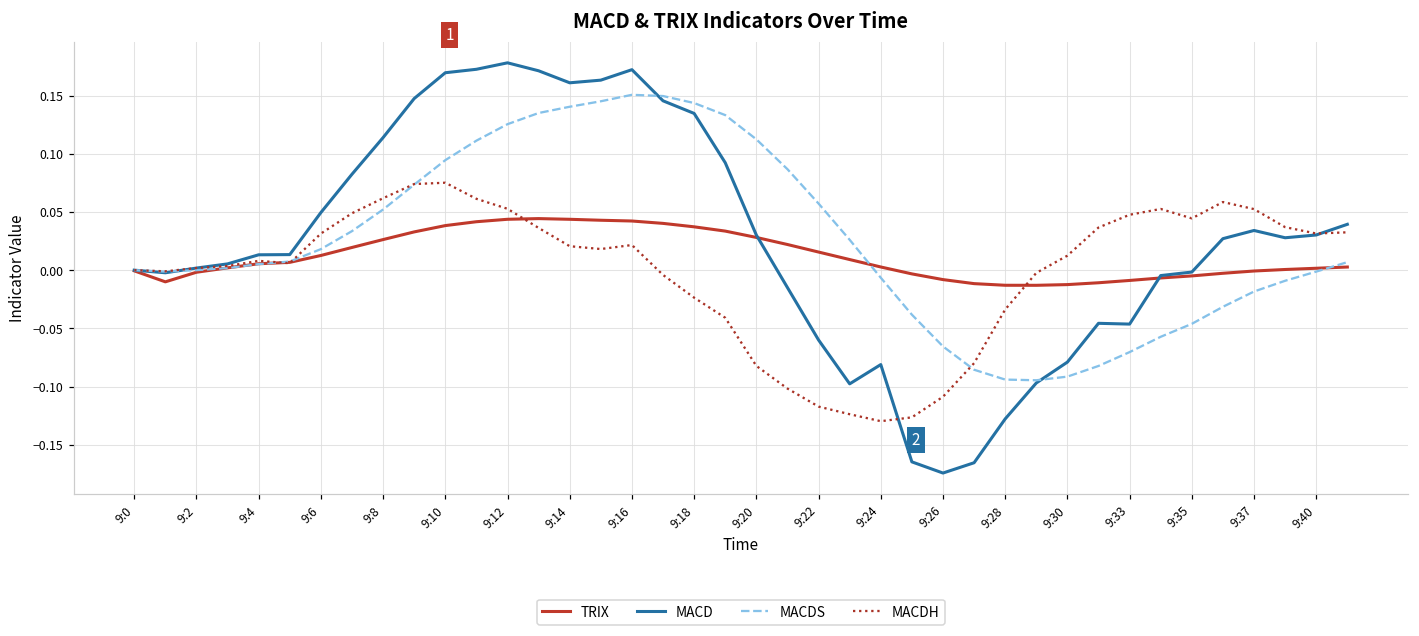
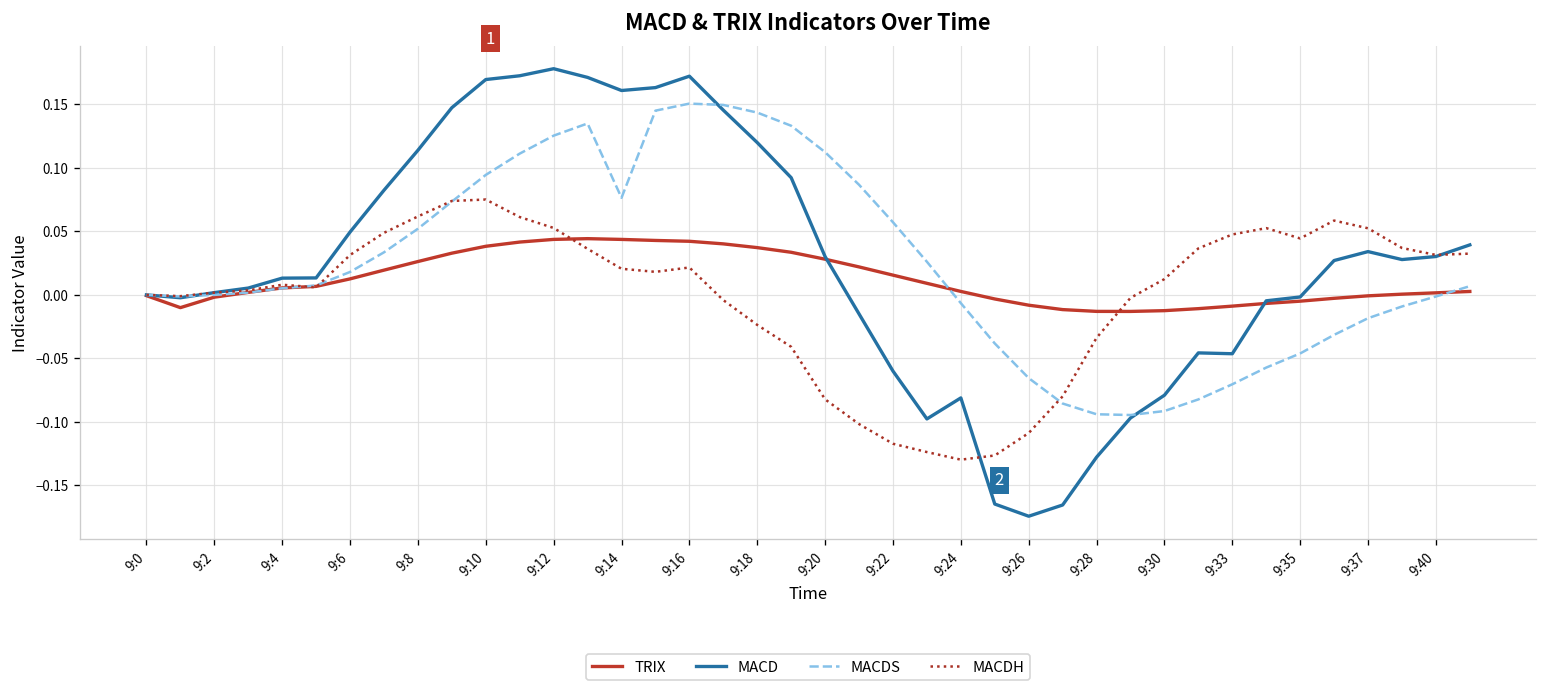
  {
    "MACD": {
      "9:4": 0.013,
      "9:6": 0.049,
      "9:8": 0.114,
      "9:10": 0.170,
      "9:12": 0.178,
      "9:14": 0.161,
      "9:16": 0.172,
-     "9:18": 0.135,
+     "9:18": 0.120,
      "9:22": -0.060,
      "9:24": -0.081,
      "9:26": -0.174,
      "9:28": -0.128,
      "9:30": -0.079,
      "9:33": -0.046,
      "9:35": -0.002,
      "9:37": 0.034
    },
    "MACDS": {
      "9:6": 0.018,
      "9:8": 0.052,
      "9:10": 0.095,
      "9:12": 0.125,
-     "9:14": 0.140,
+     "9:14": 0.076,
      "9:16": 0.151,
      "9:18": 0.144,
      "9:20": 0.112,
      "9:22": 0.057,
      "9:24": -0.007,
      "9:26": -0.066,
      "9:28": -0.094,
      "9:30": -0.091,
      "9:33": -0.070,
      "9:35": -0.046,
      "9:37": -0.018,
      "9:40": -0.001
    }
  }
